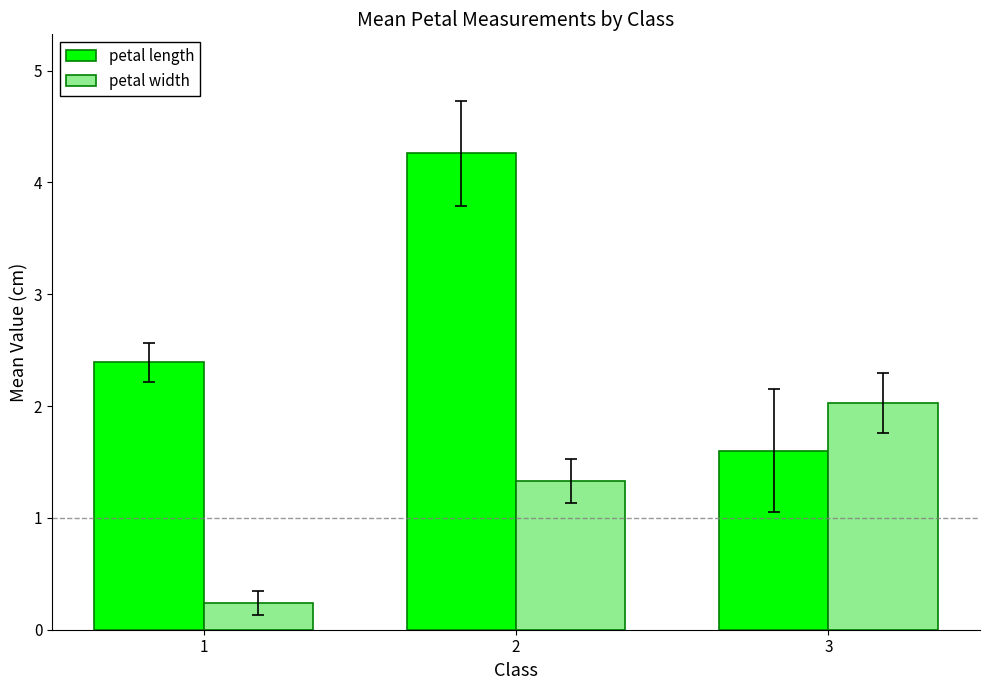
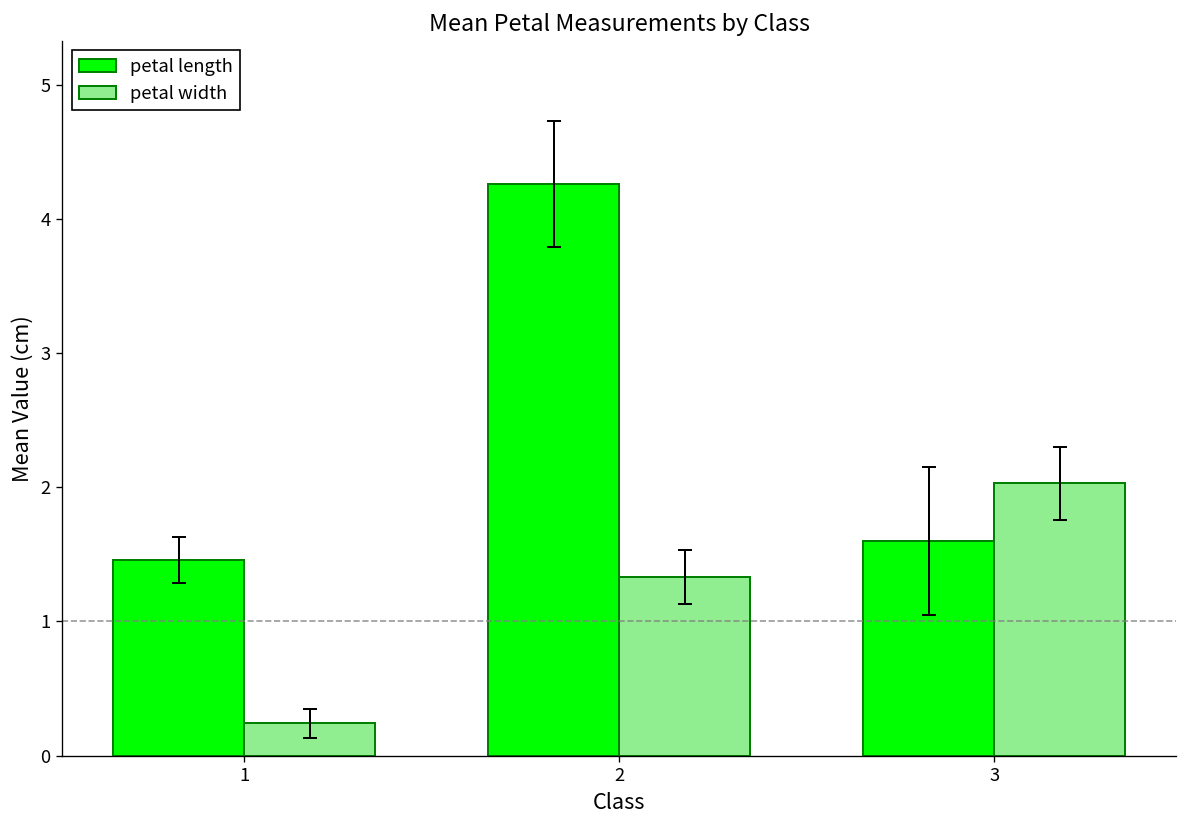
  {
    "petal length": {
-     "1": 2.39,
+     "1": 1.46,
      "2": 4.26,
      "3": 1.60
    },
    "petal width": {
      "1": 0.24,
      "2": 1.33,
      "3": 2.03
    }
  }
